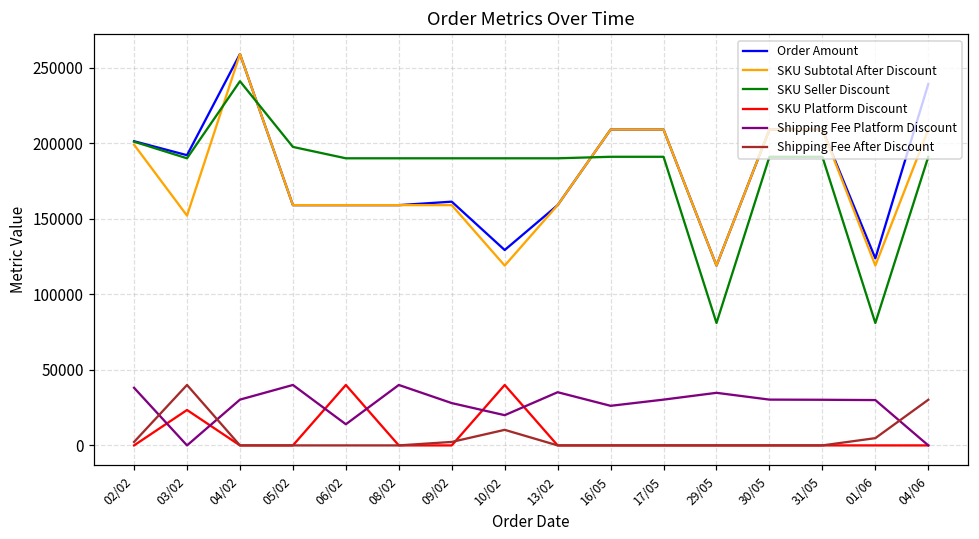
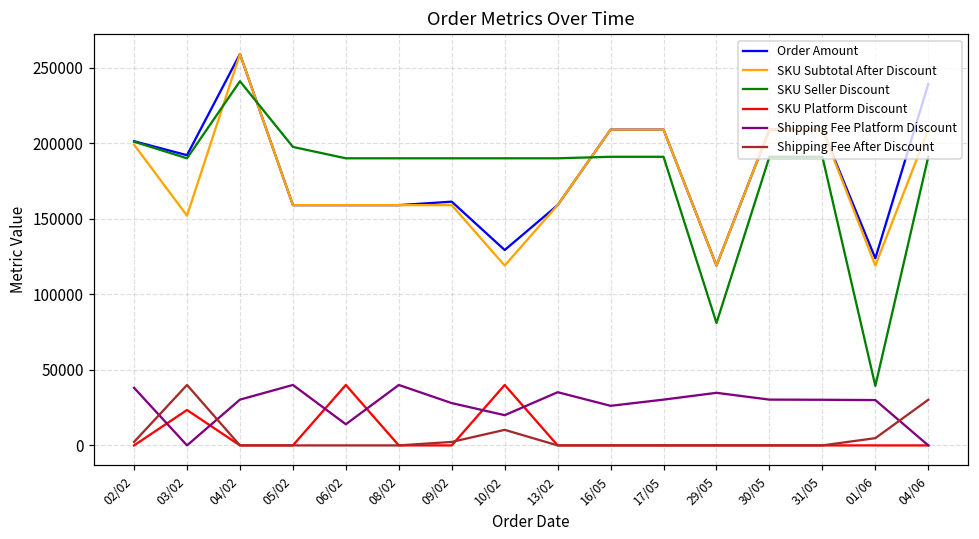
  {
    "Order Amount": {
      "03/02": 192000,
      "09/02": 161000,
      "10/02": 129000,
      "01/06": 124000
    },
    "SKU Subtotal After Discount": {
      "02/02": 199000,
      "03/02": 152000,
      "09/02": 159000,
      "10/02": 119000,
      "01/06": 119000
    },
    "SKU Seller Discount": {
      "03/02": 190000,
      "04/02": 241000,
      "05/02": 198000,
      "06/02": 190000,
      "08/02": 190000,
      "09/02": 190000,
      "10/02": 190000,
      "13/02": 190000,
      "16/05": 191000,
      "17/05": 191000,
      "29/05": 81000,
      "30/05": 191000,
      "31/05": 191000,
-     "01/06": 81000,
+     "01/06": 39000,
      "04/06": 191000
    },
    "SKU Platform Discount": {
      "02/02": 0,
      "03/02": 23000,
      "06/02": 40000,
      "09/02": 0,
      "10/02": 40000,
      "01/06": 0
    },
    "Shipping Fee Platform Discount": {
      "02/02": 38000,
      "03/02": 0,
      "04/02": 30000,
      "05/02": 40000,
      "06/02": 14000,
      "08/02": 40000,
      "09/02": 28000,
      "10/02": 20000,
      "13/02": 35000,
      "16/05": 26000,
      "17/05": 30000,
      "29/05": 35000,
      "30/05": 30000,
      "31/05": 30000,
      "01/06": 30000
    },
    "Shipping Fee After Discount": {
      "02/02": 2000,
      "03/02": 40000,
      "06/02": 0,
      "09/02": 2000,
      "10/02": 10000,
      "01/06": 5000,
      "04/06": 30000
    }
  }
